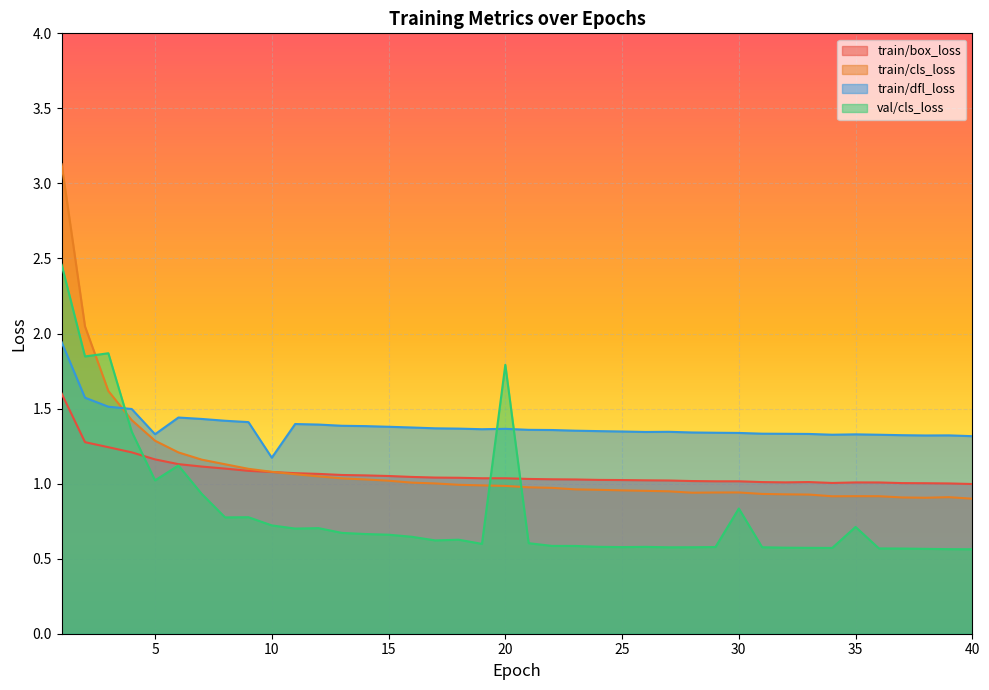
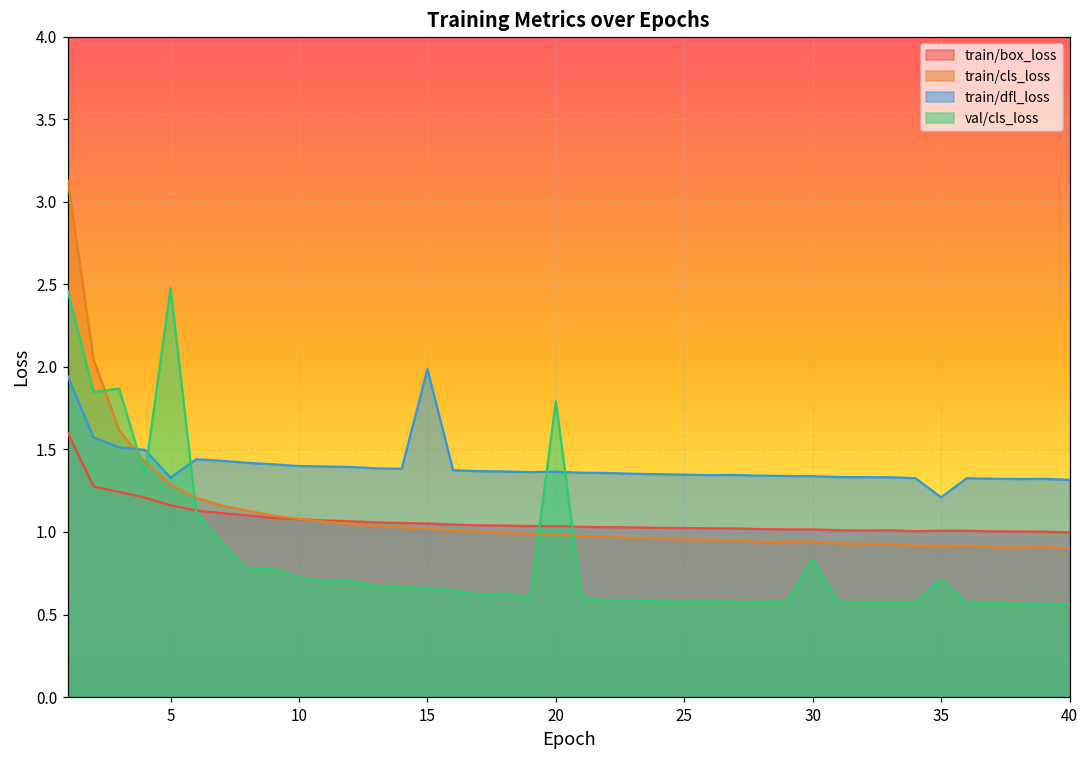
  {
    "train/dfl_loss": {
      "5": 1.33,
-     "10": 1.17,
-     "15": 1.38,
+     "10": 1.40,
+     "15": 1.99,
      "20": 1.37,
      "25": 1.35,
      "30": 1.34,
-     "35": 1.33,
+     "35": 1.21,
      "40": 1.32
    },
    "val/cls_loss": {
-     "5": 1.02,
+     "5": 2.48,
      "10": 0.72,
      "15": 0.66,
      "20": 1.79,
      "25": 0.58,
      "30": 0.83,
      "35": 0.71,
      "40": 0.56
    }
  }
